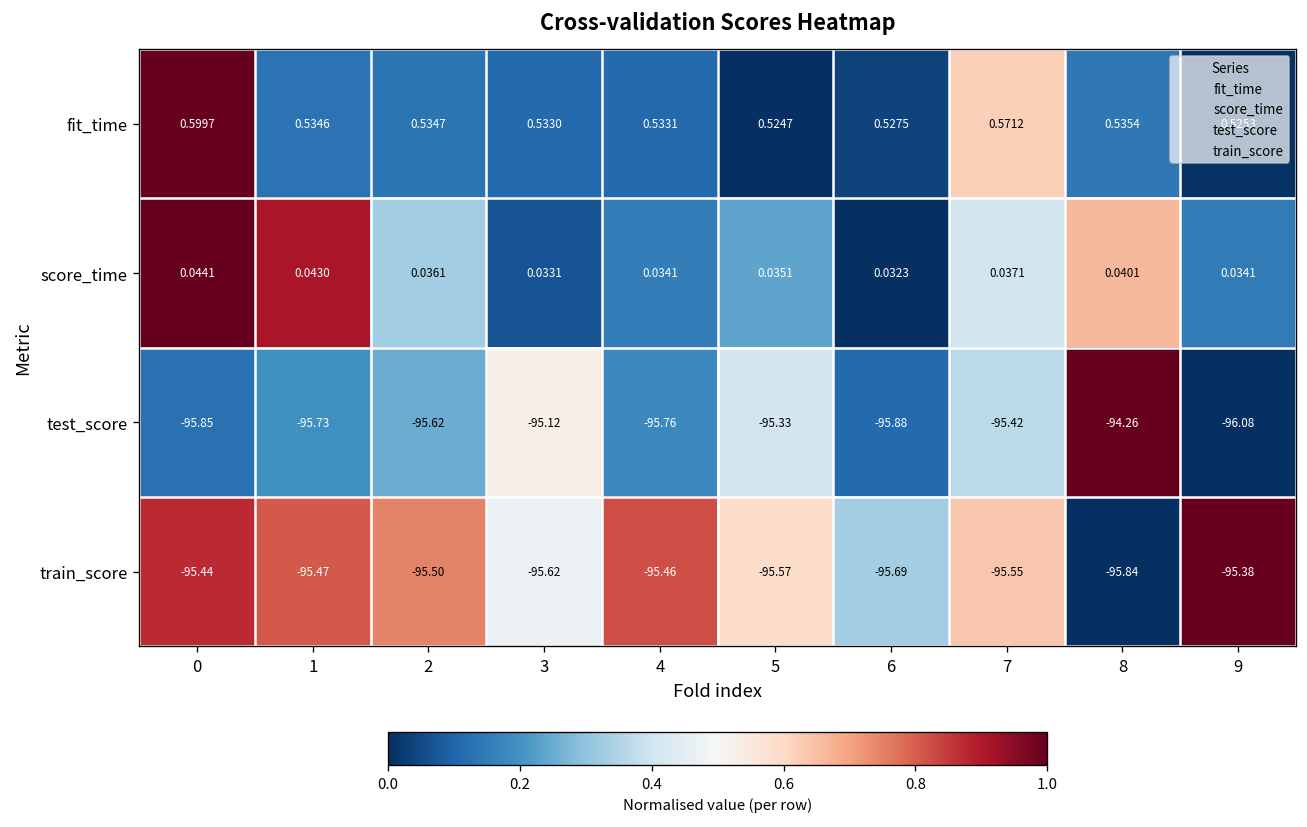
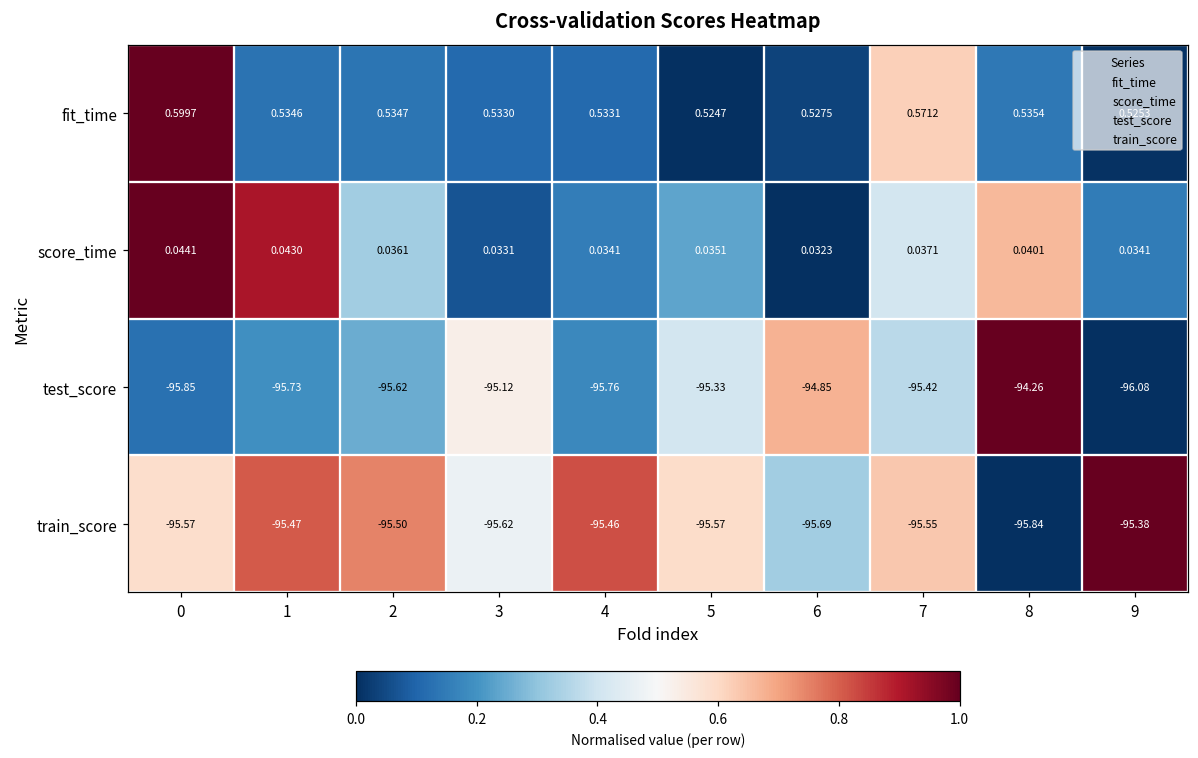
  {
    "fit_time": {
      "0": 0.5997,
      "1": 0.5346,
      "2": 0.5347,
      "3": 0.5330,
      "4": 0.5331,
      "5": 0.5247,
      "6": 0.5275,
      "7": 0.5712,
      "8": 0.5354
    },
    "score_time": {
      "0": 0.0441,
      "1": 0.0430,
      "2": 0.0361,
      "3": 0.0331,
      "4": 0.0341,
      "5": 0.0351,
      "6": 0.0323,
      "7": 0.0371,
      "8": 0.0401,
      "9": 0.0341
    },
    "test_score": {
      "0": -95.85,
      "1": -95.73,
      "2": -95.62,
      "3": -95.12,
      "4": -95.76,
      "5": -95.33,
-     "6": -95.88,
+     "6": -94.85,
      "7": -95.42,
      "8": -94.26,
      "9": -96.08
    },
    "train_score": {
-     "0": -95.44,
+     "0": -95.57,
      "1": -95.47,
      "2": -95.50,
      "3": -95.62,
      "4": -95.46,
      "5": -95.57,
      "6": -95.69,
      "7": -95.55,
      "8": -95.84,
      "9": -95.38
    }
  }
